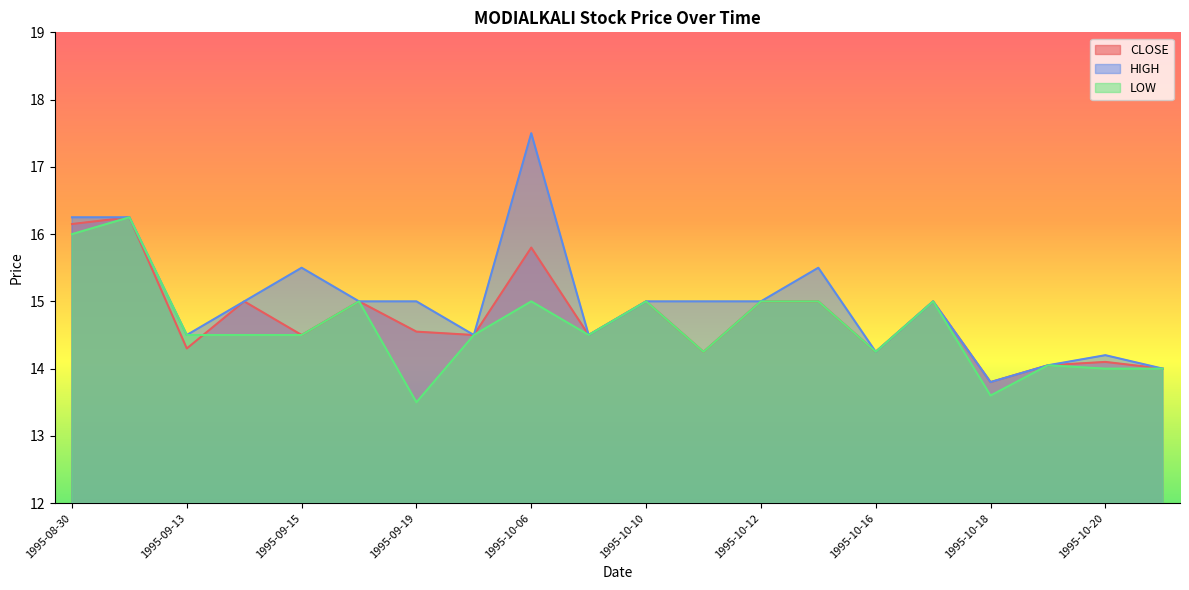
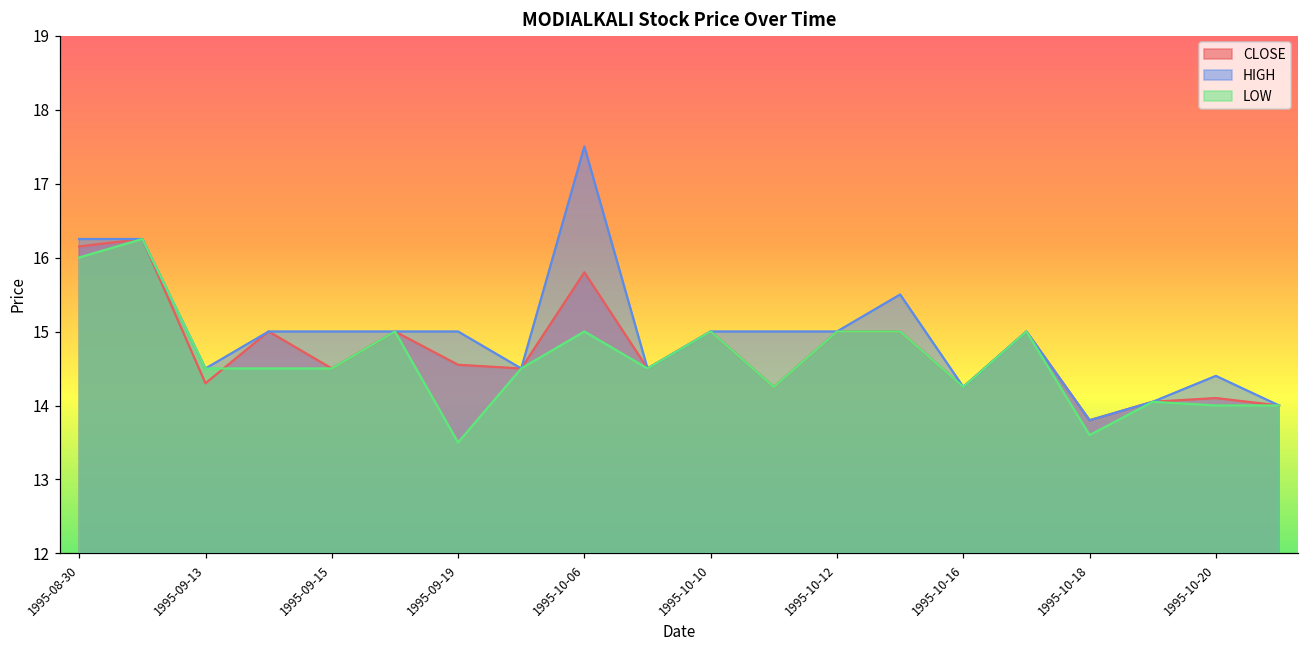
  {
    "CLOSE": {
      "1995-08-30": 16.2,
      "1995-09-13": 14.3,
      "1995-09-19": 14.6,
      "1995-10-06": 15.8,
      "1995-10-20": 14.1
    },
    "HIGH": {
      "1995-08-30": 16.3,
-     "1995-09-15": 15.5,
+     "1995-09-15": 15.0,
      "1995-09-19": 15.0,
      "1995-10-06": 17.5,
-     "1995-10-20": 14.2
+     "1995-10-20": 14.4
    },
    "LOW": {
      "1995-08-30": 16.0,
      "1995-09-19": 13.5,
      "1995-10-06": 15.0,
      "1995-10-18": 13.6,
      "1995-10-20": 14.0
    }
  }
